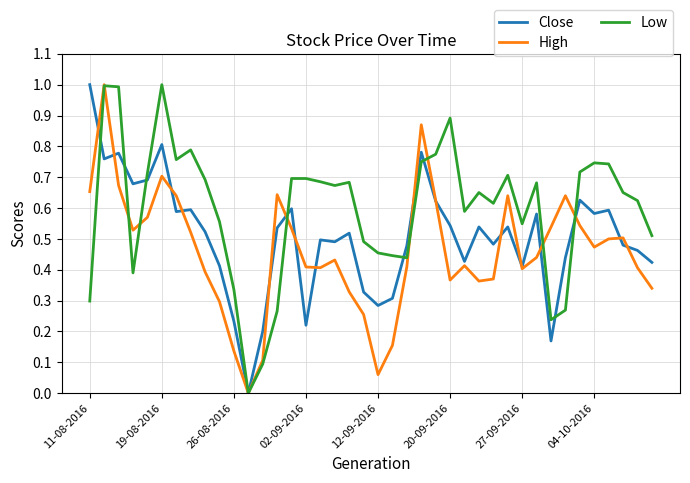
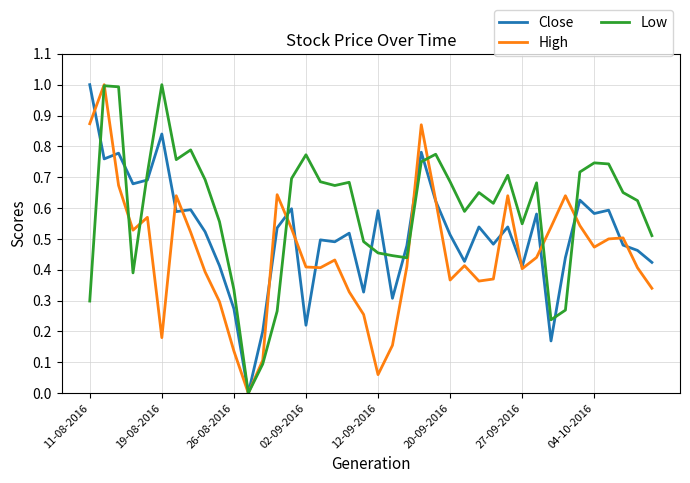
  {
    "Close": {
      "11-08-2016": 1.00,
-     "19-08-2016": 0.81,
-     "26-08-2016": 0.23,
+     "19-08-2016": 0.84,
+     "26-08-2016": 0.27,
      "02-09-2016": 0.22,
-     "12-09-2016": 0.28,
-     "20-09-2016": 0.54,
+     "12-09-2016": 0.59,
+     "20-09-2016": 0.51,
      "04-10-2016": 0.58
    },
    "High": {
-     "11-08-2016": 0.65,
-     "19-08-2016": 0.70,
+     "11-08-2016": 0.87,
+     "19-08-2016": 0.18,
      "26-08-2016": 0.14,
      "02-09-2016": 0.41,
      "12-09-2016": 0.06,
      "20-09-2016": 0.37,
      "04-10-2016": 0.47
    },
    "Low": {
      "11-08-2016": 0.30,
      "19-08-2016": 1.00,
      "26-08-2016": 0.34,
-     "02-09-2016": 0.70,
+     "02-09-2016": 0.77,
      "12-09-2016": 0.45,
-     "20-09-2016": 0.89,
+     "20-09-2016": 0.69,
      "27-09-2016": 0.55,
      "04-10-2016": 0.75
    }
  }
